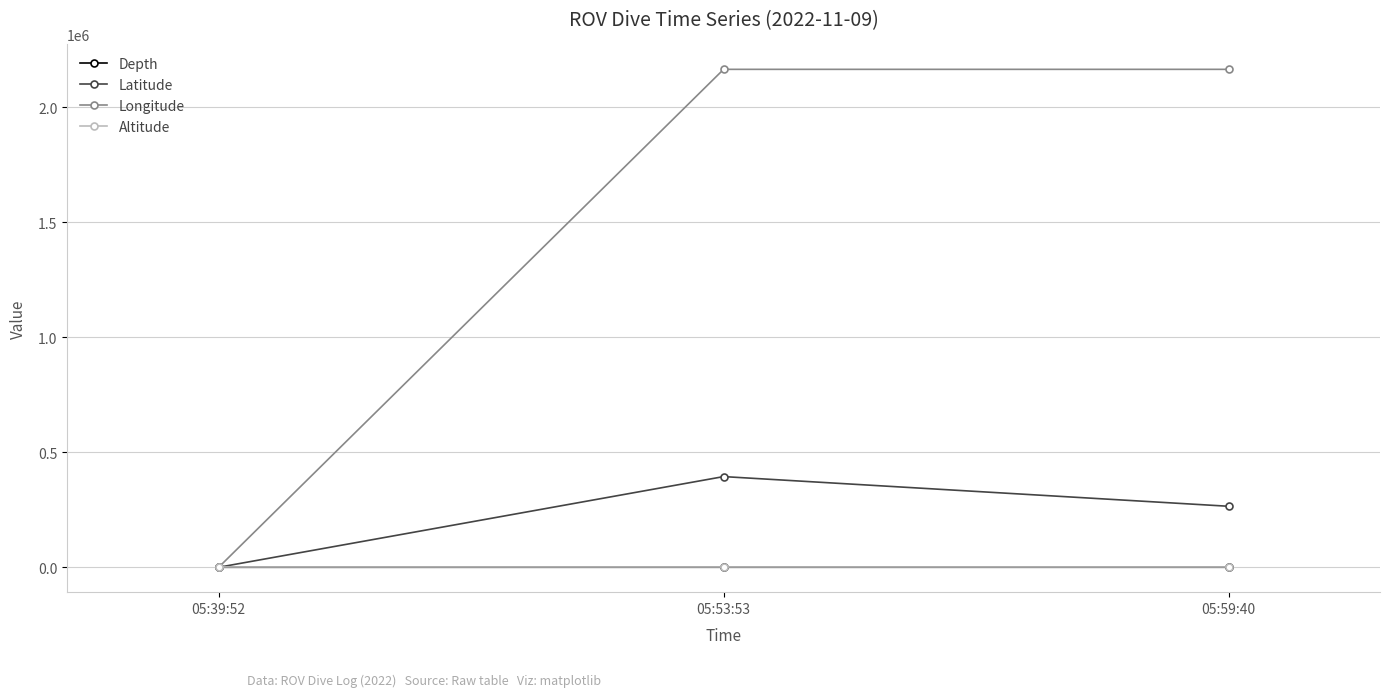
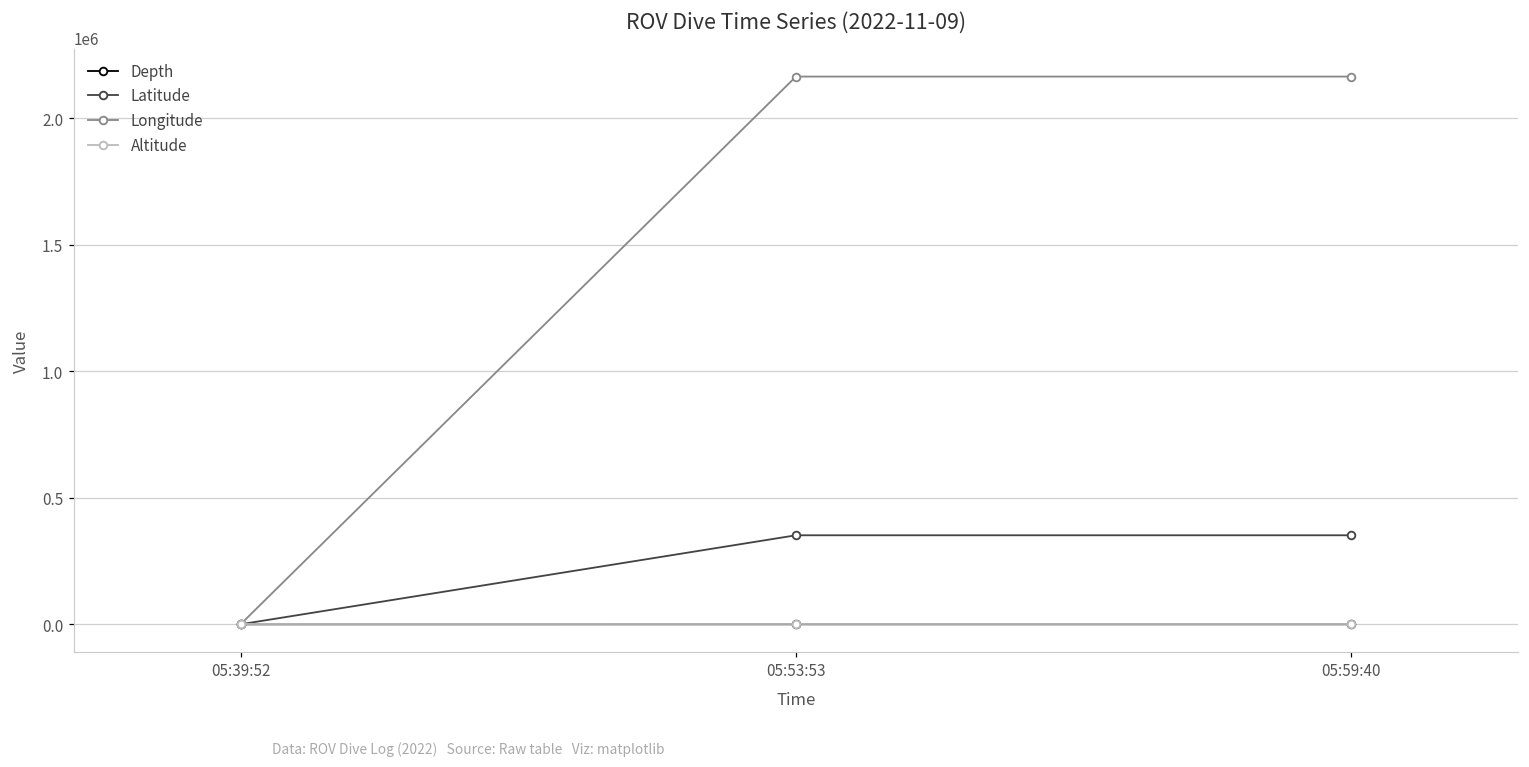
  {
    "Altitude": {
      "05:53:53": 0,
      "05:59:40": 0
    },
    "Latitude": {
-     "05:53:53": 390000,
-     "05:59:40": 270000
+     "05:53:53": 350000,
+     "05:59:40": 350000
    },
    "Longitude": {
      "05:53:53": 2170000,
      "05:59:40": 2170000
    }
  }
